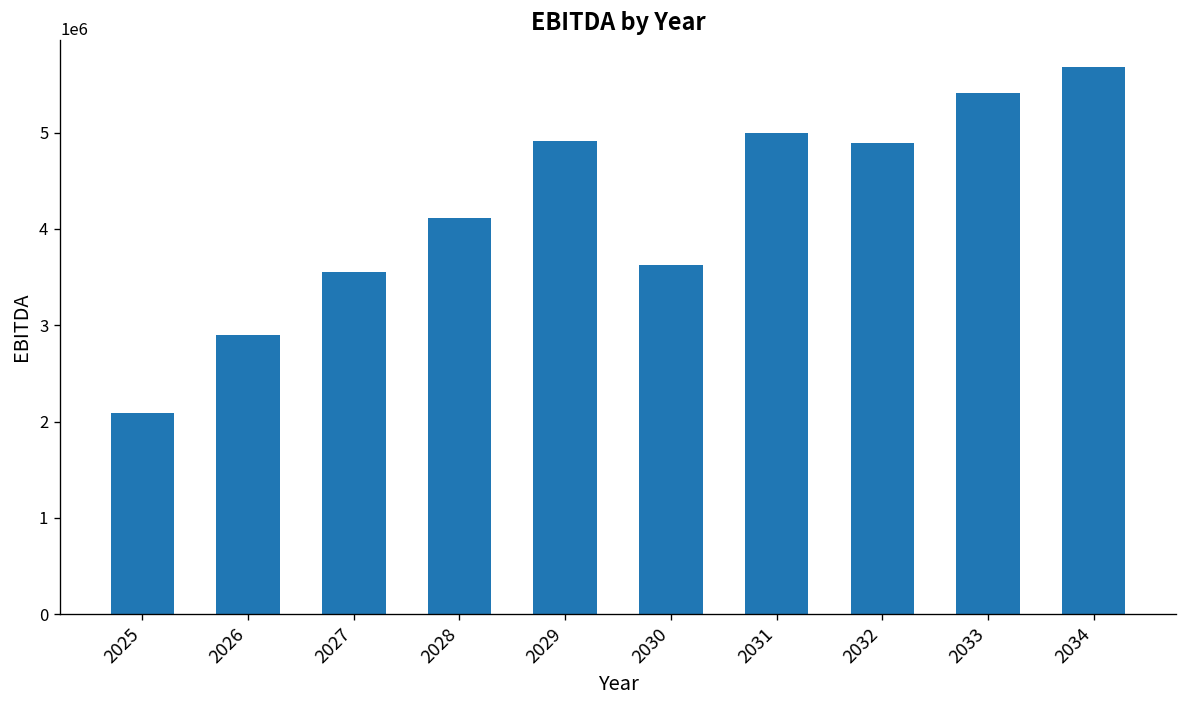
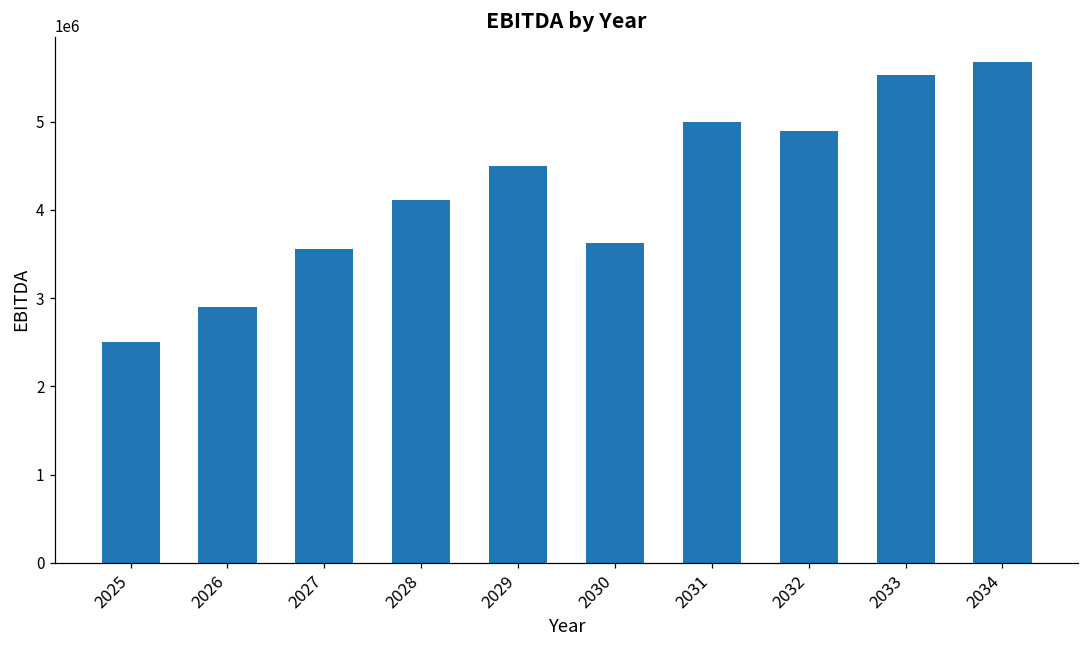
  {
-   "2025": 2100000,
+   "2025": 2500000,
    "2026": 2900000,
    "2027": 3600000,
    "2028": 4100000,
-   "2029": 4900000,
+   "2029": 4500000,
    "2030": 3600000,
    "2031": 5000000,
    "2032": 4900000,
-   "2033": 5400000,
+   "2033": 5500000,
    "2034": 5700000
  }
